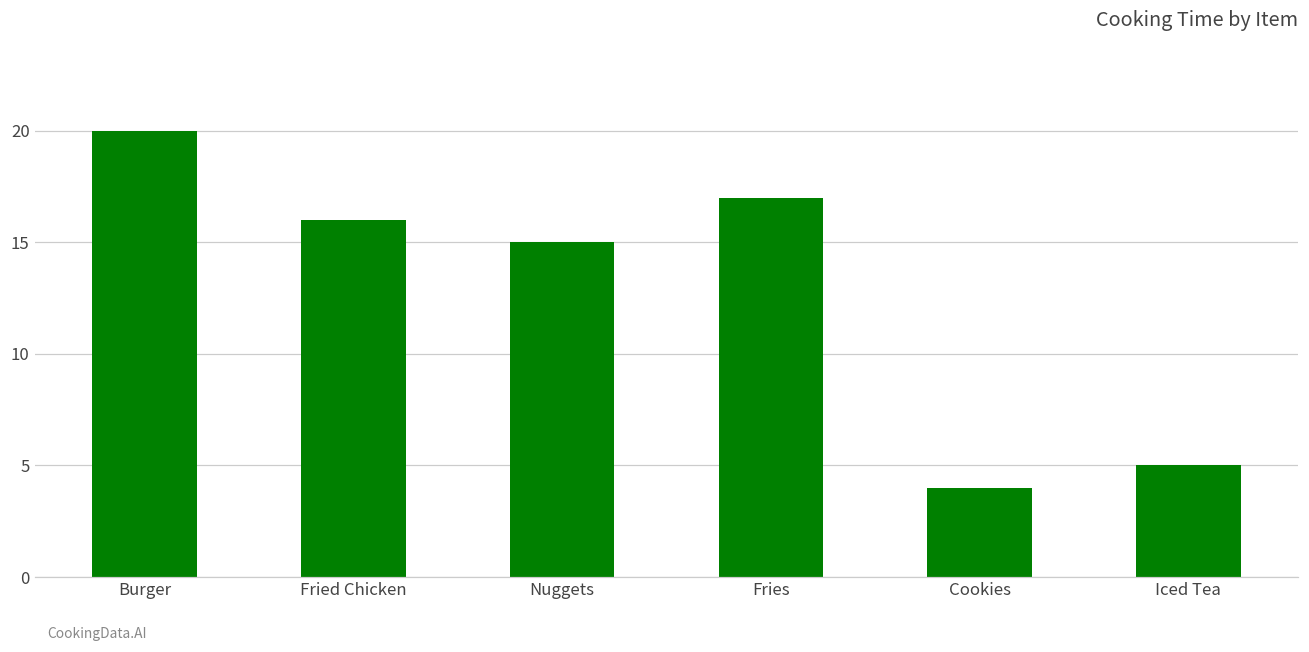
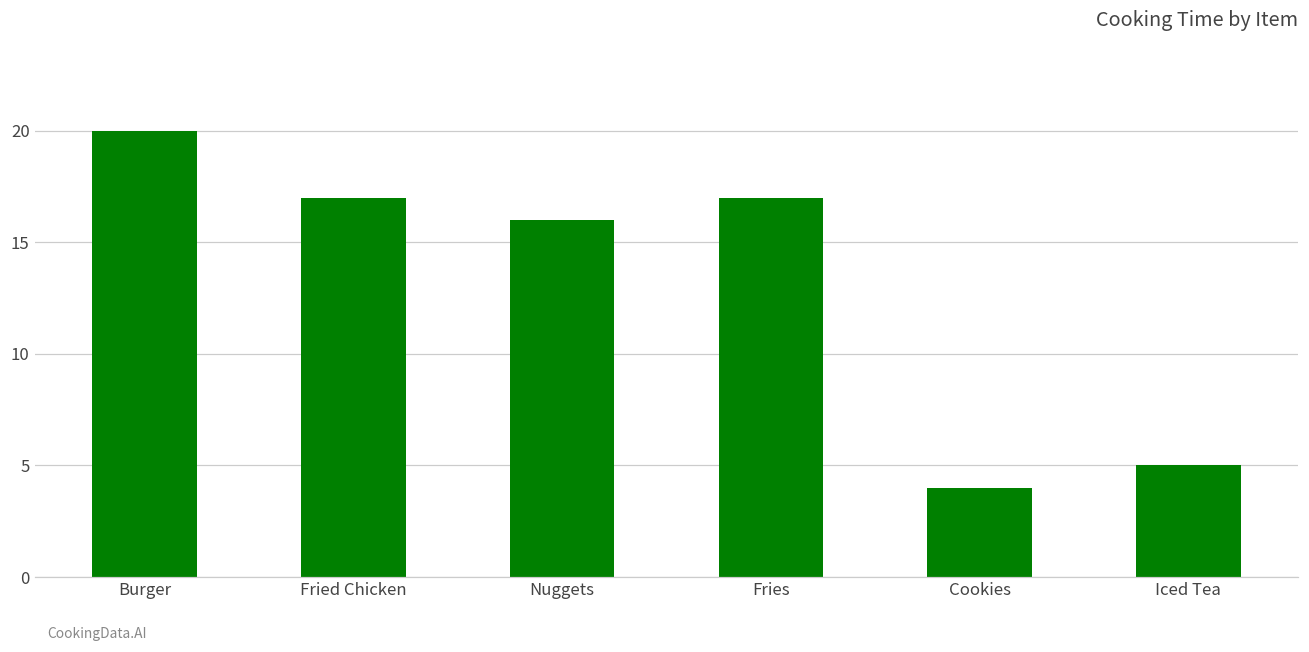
  {
    "Burger": 20,
-   "Fried Chicken": 16,
-   "Nuggets": 15,
+   "Fried Chicken": 17,
+   "Nuggets": 16,
    "Fries": 17,
    "Cookies": 4,
    "Iced Tea": 5
  }
